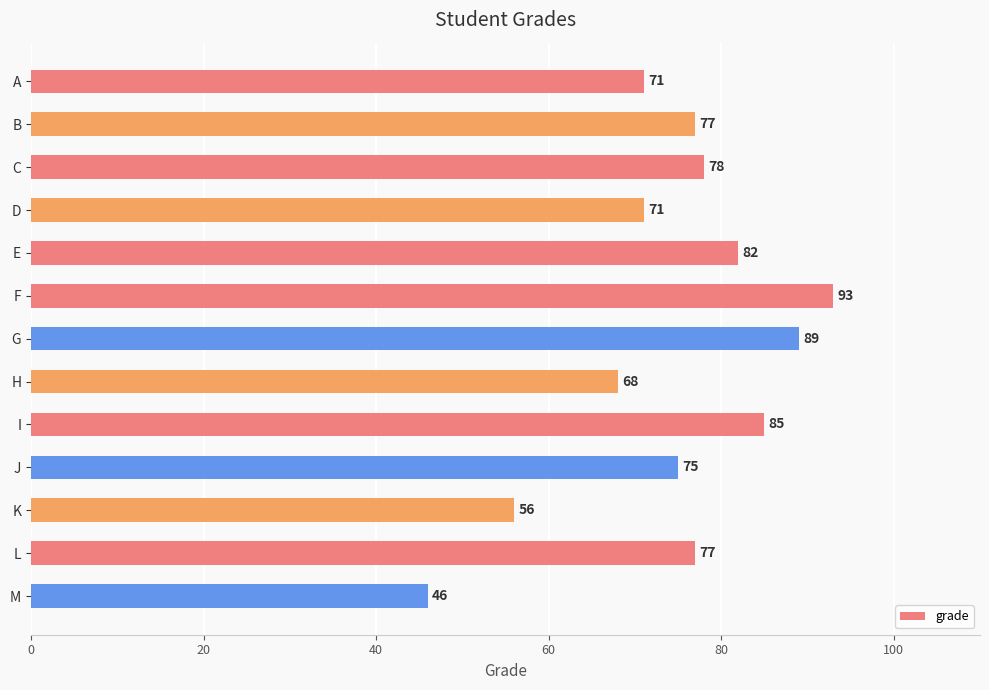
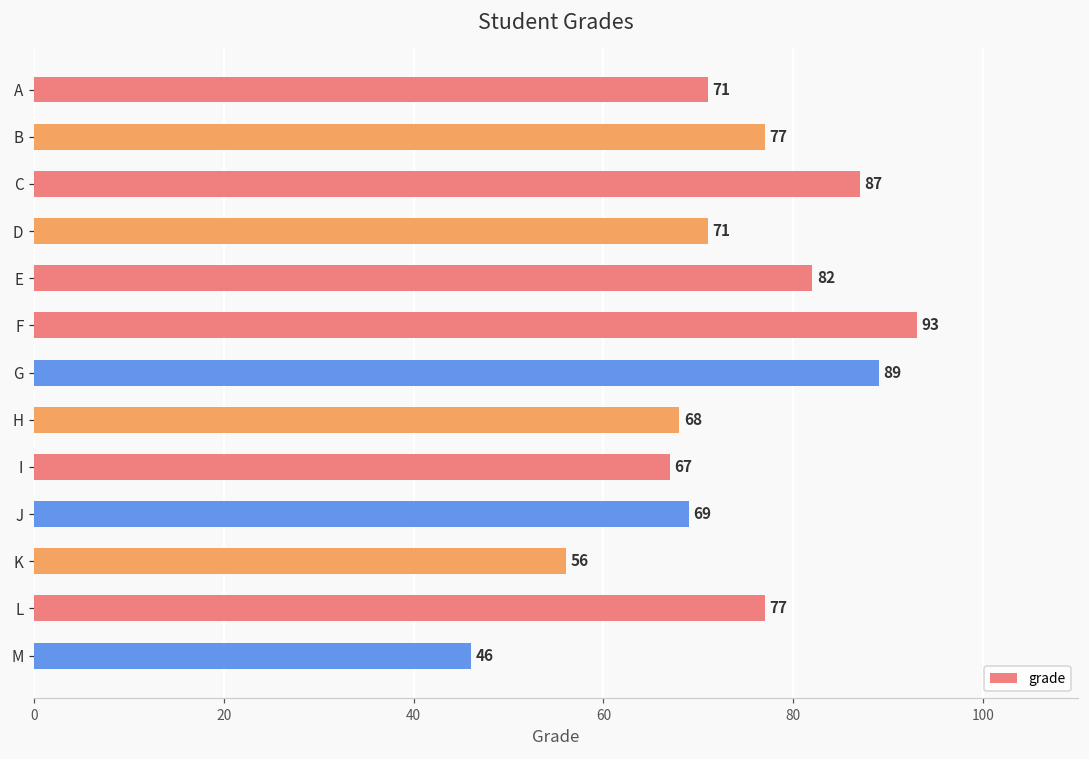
  {
    "A": 71,
    "B": 77,
-   "C": 78,
+   "C": 87,
    "D": 71,
    "E": 82,
    "F": 93,
    "G": 89,
    "H": 68,
-   "I": 85,
-   "J": 75,
+   "I": 67,
+   "J": 69,
    "K": 56,
    "L": 77,
    "M": 46
  }
